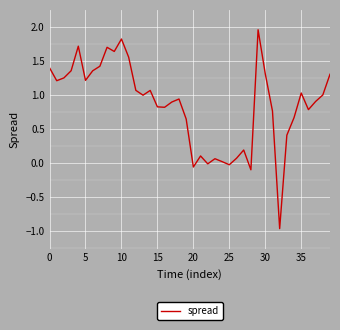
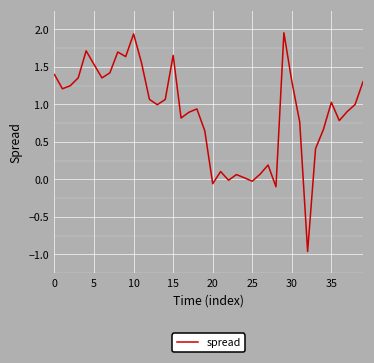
  {
    "0": 1.4,
-   "5": 1.2,
-   "10": 1.8,
-   "15": 0.8,
+   "5": 1.5,
+   "10": 1.9,
+   "15": 1.7,
    "20": -0.1,
    "25": 0.0,
    "30": 1.3,
    "35": 1.0
  }
